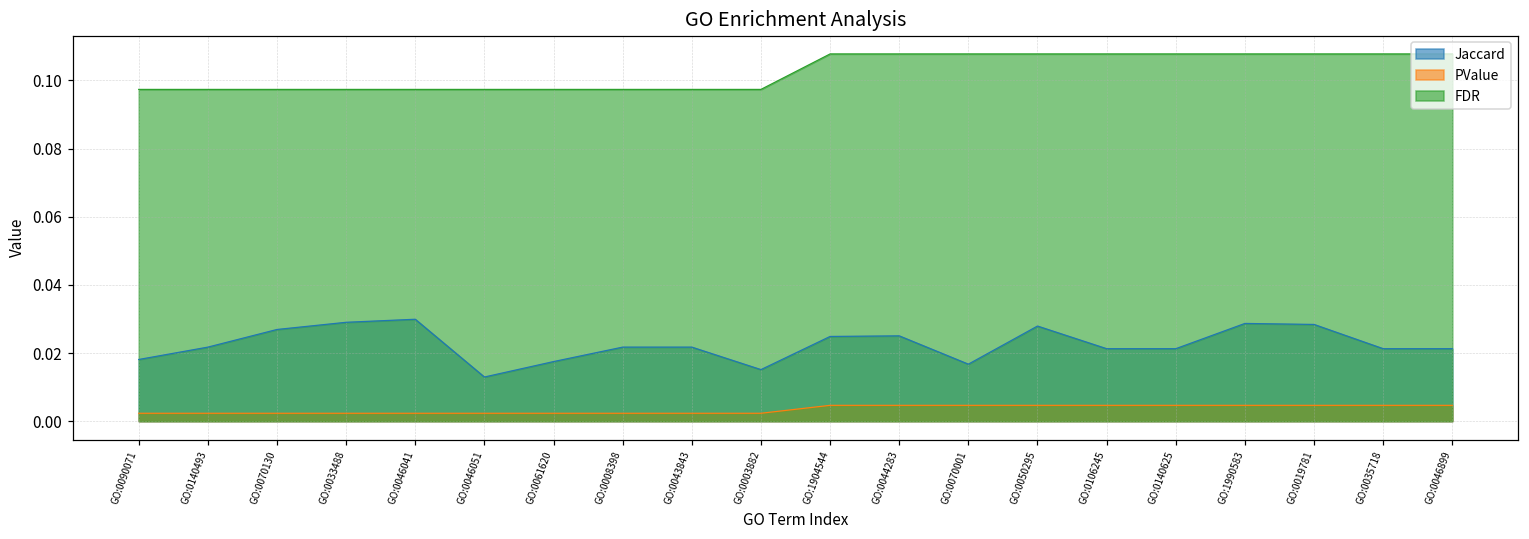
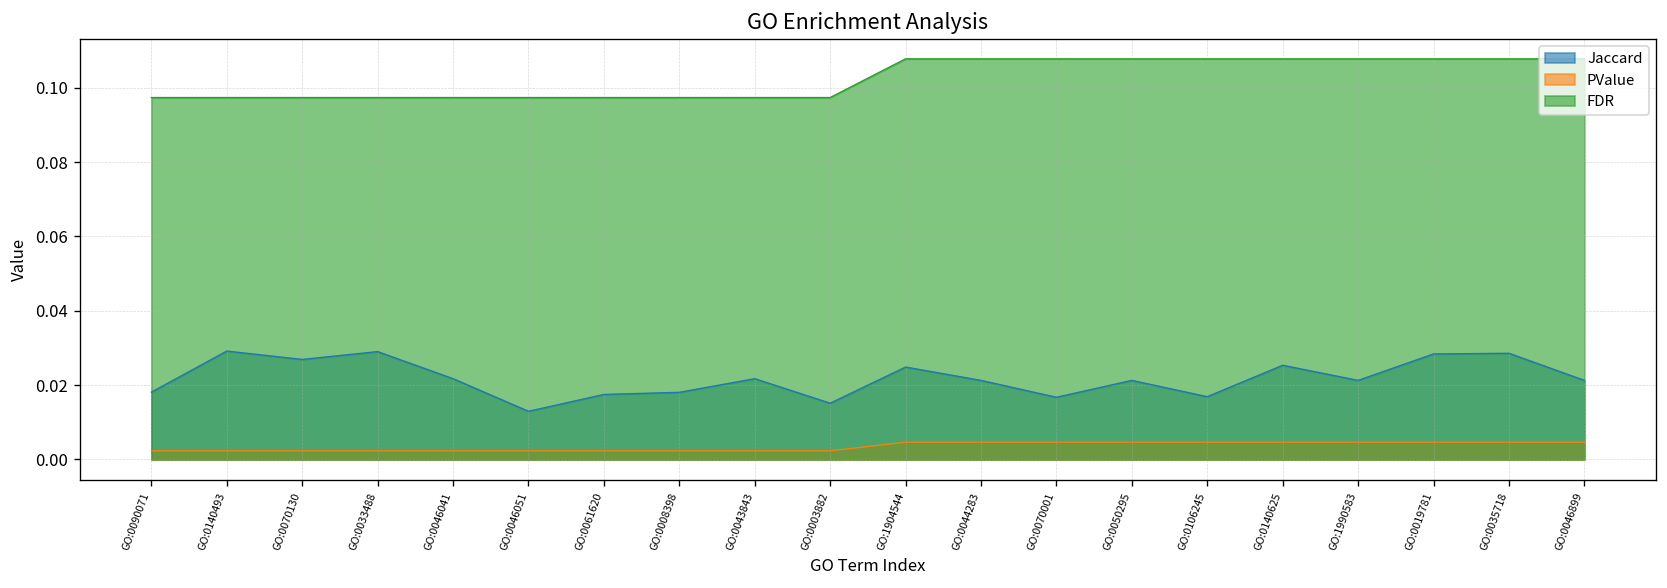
  {
    "Jaccard": {
      "GO:0090071": 0.018,
-     "GO:0140493": 0.022,
+     "GO:0140493": 0.029,
      "GO:0070130": 0.027,
      "GO:0033488": 0.029,
-     "GO:0046041": 0.030,
+     "GO:0046041": 0.022,
      "GO:0046051": 0.013,
      "GO:0061620": 0.017,
-     "GO:0008398": 0.022,
+     "GO:0008398": 0.018,
      "GO:0043843": 0.022,
      "GO:0003882": 0.015,
      "GO:1904544": 0.025,
-     "GO:0044283": 0.025,
+     "GO:0044283": 0.021,
      "GO:0070001": 0.017,
-     "GO:0050295": 0.028,
-     "GO:0106245": 0.021,
-     "GO:0140625": 0.021,
-     "GO:1990583": 0.029,
+     "GO:0050295": 0.021,
+     "GO:0106245": 0.017,
+     "GO:0140625": 0.025,
+     "GO:1990583": 0.021,
      "GO:0019781": 0.028,
-     "GO:0035718": 0.021,
+     "GO:0035718": 0.029,
      "GO:0046899": 0.021
    },
    "PValue": {
      "GO:0090071": 0.002,
      "GO:0140493": 0.002,
      "GO:0070130": 0.002,
      "GO:0033488": 0.002,
      "GO:0046041": 0.002,
      "GO:0046051": 0.002,
      "GO:0061620": 0.002,
      "GO:0008398": 0.002,
      "GO:0043843": 0.002,
      "GO:0003882": 0.002,
      "GO:1904544": 0.005,
      "GO:0044283": 0.005,
      "GO:0070001": 0.005,
      "GO:0050295": 0.005,
      "GO:0106245": 0.005,
      "GO:0140625": 0.005,
      "GO:1990583": 0.005,
      "GO:0019781": 0.005,
      "GO:0035718": 0.005,
      "GO:0046899": 0.005
    },
    "FDR": {
      "GO:0090071": 0.097,
      "GO:0140493": 0.097,
      "GO:0070130": 0.097,
      "GO:0033488": 0.097,
      "GO:0046041": 0.097,
      "GO:0046051": 0.097,
      "GO:0061620": 0.097,
      "GO:0008398": 0.097,
      "GO:0043843": 0.097,
      "GO:0003882": 0.097,
      "GO:1904544": 0.108,
      "GO:0044283": 0.108,
      "GO:0070001": 0.108,
      "GO:0050295": 0.108,
      "GO:0106245": 0.108,
      "GO:0140625": 0.108,
      "GO:1990583": 0.108,
      "GO:0019781": 0.108,
      "GO:0035718": 0.108
    }
  }
